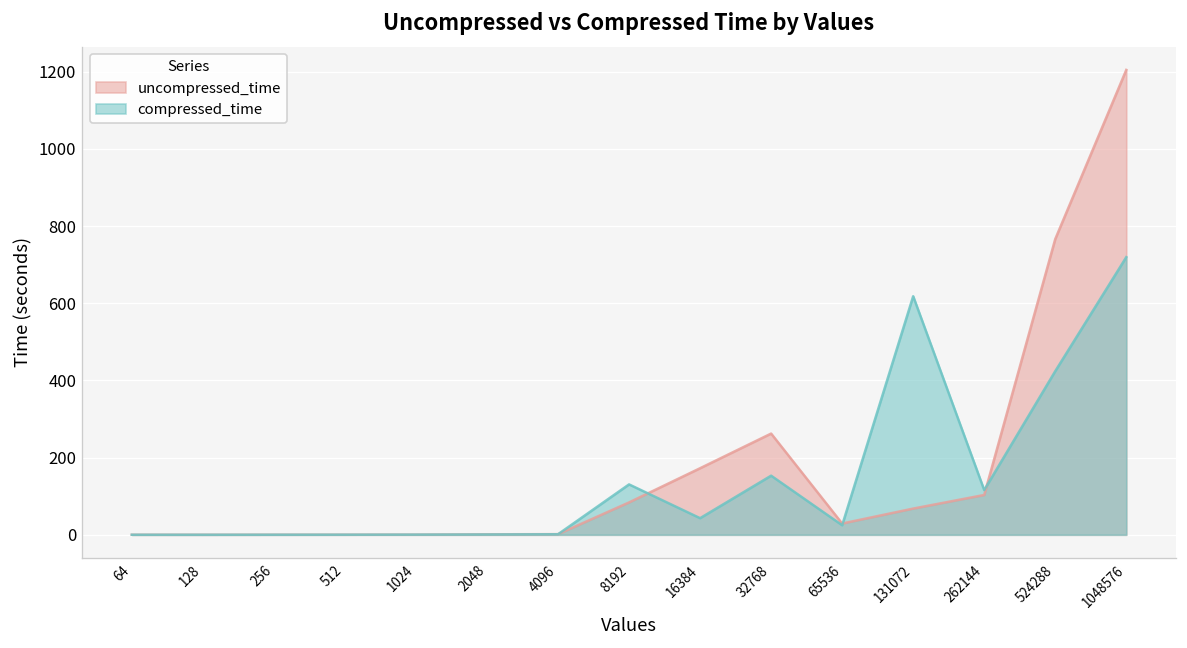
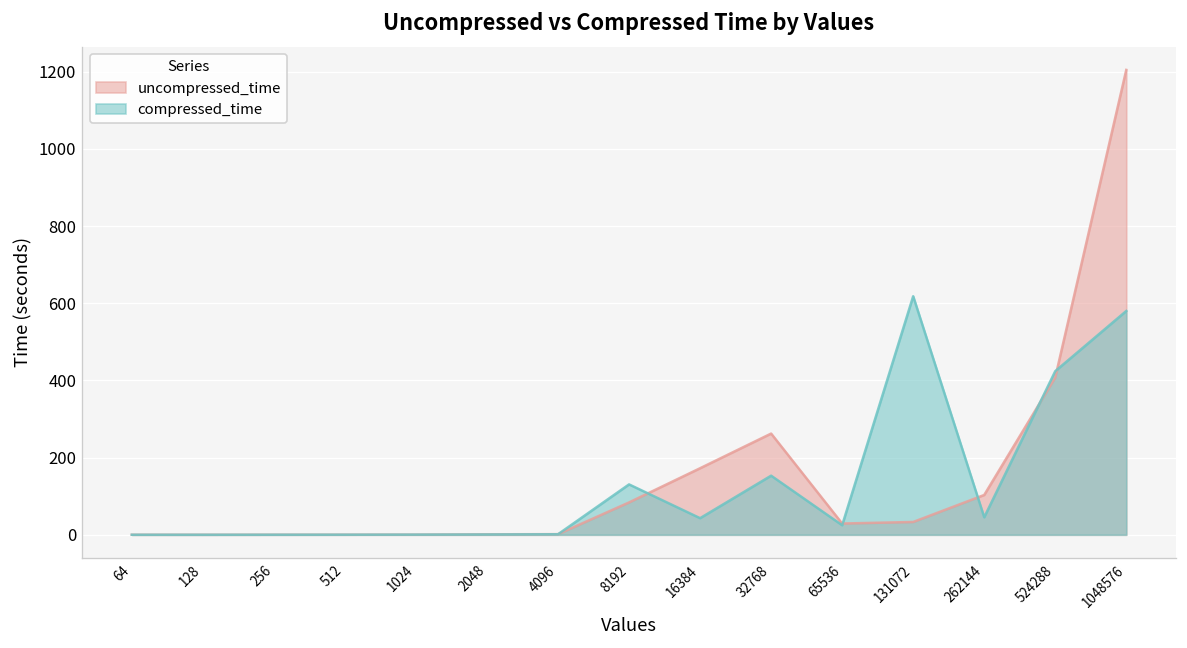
  {
    "uncompressed_time": {
      "8192": 80,
      "16384": 170,
      "32768": 260,
-     "131072": 70,
+     "131072": 30,
      "262144": 100,
-     "524288": 770,
+     "524288": 410,
      "1048576": 1200
    },
    "compressed_time": {
      "8192": 130,
      "16384": 40,
      "32768": 150,
      "131072": 620,
-     "262144": 120,
+     "262144": 50,
      "524288": 420,
-     "1048576": 720
+     "1048576": 580
    }
  }
